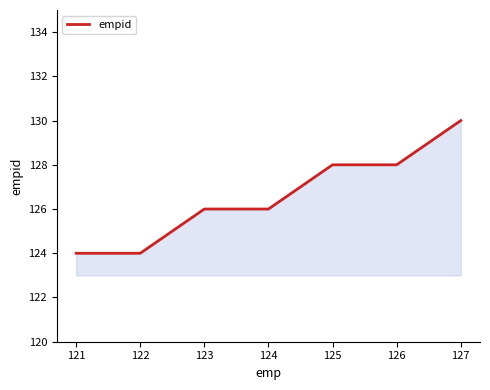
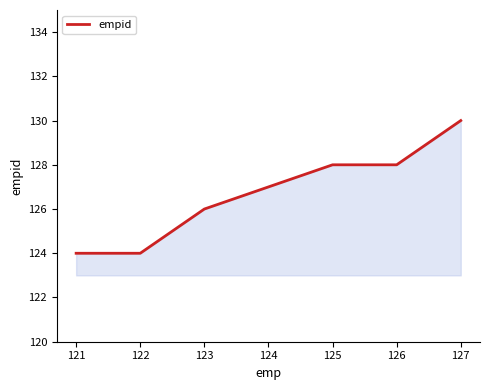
  {
    "121": 124,
    "122": 124,
    "123": 126,
-   "124": 126,
+   "124": 127,
    "125": 128,
    "126": 128,
    "127": 130
  }
